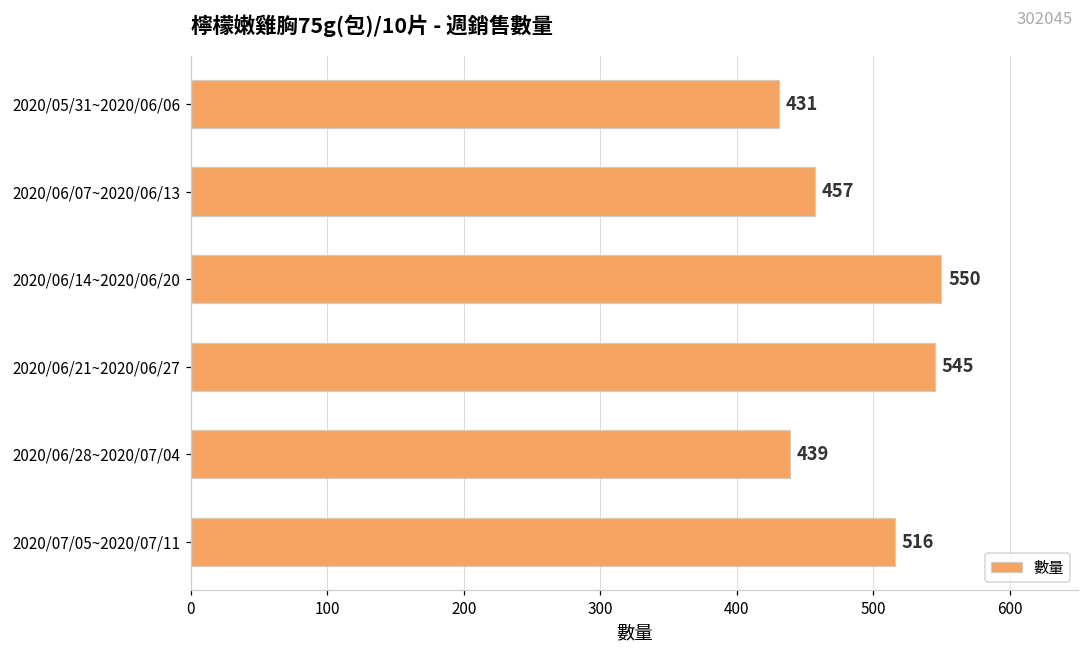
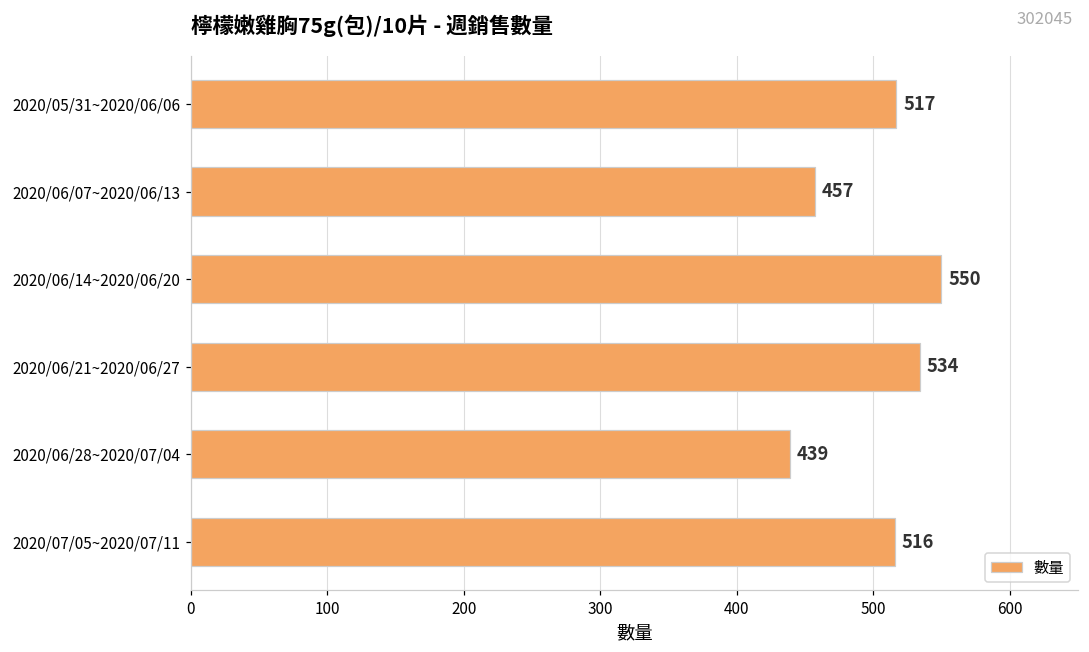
  {
-   "2020/05/31~2020/06/06": 431,
+   "2020/05/31~2020/06/06": 517,
    "2020/06/07~2020/06/13": 457,
    "2020/06/14~2020/06/20": 550,
-   "2020/06/21~2020/06/27": 545,
+   "2020/06/21~2020/06/27": 534,
    "2020/06/28~2020/07/04": 439,
    "2020/07/05~2020/07/11": 516
  }
